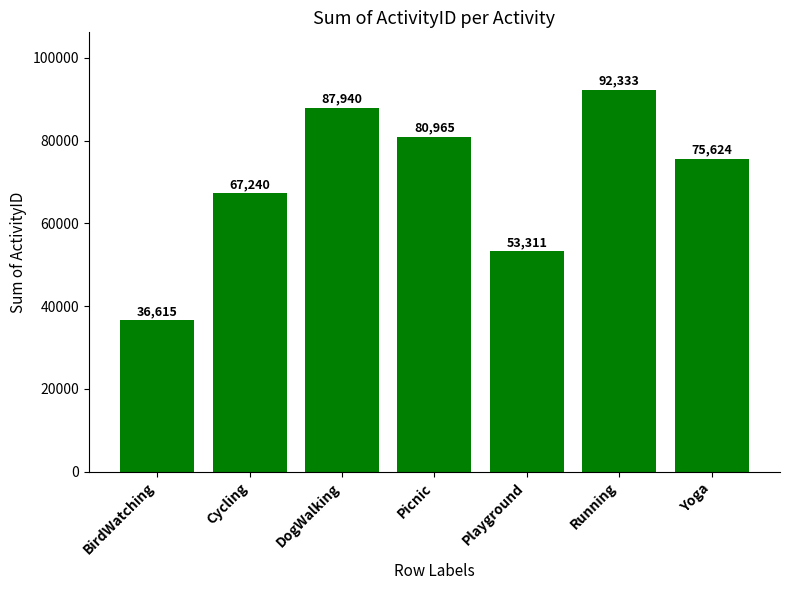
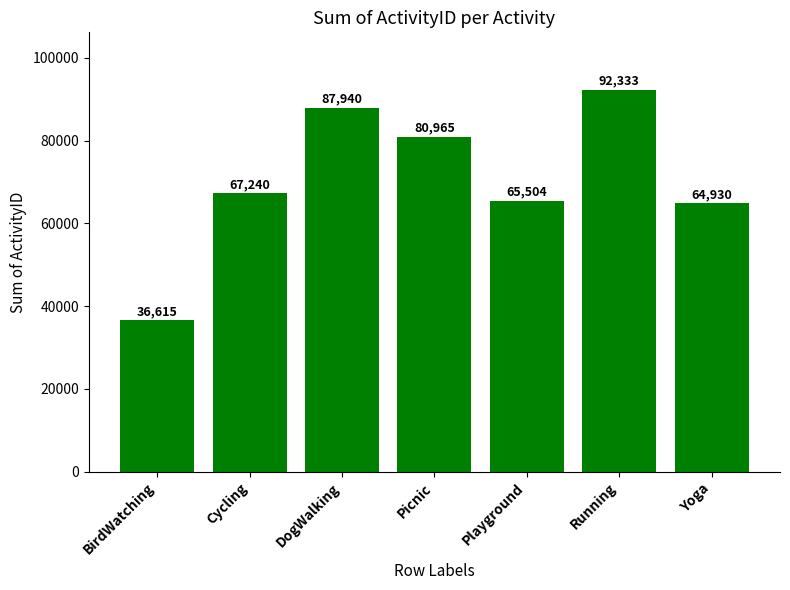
  {
    "BirdWatching": "36,615",
    "Cycling": "67,240",
    "DogWalking": "87,940",
    "Picnic": "80,965",
-   "Playground": "53,311",
+   "Playground": "65,504",
    "Running": "92,333",
-   "Yoga": "75,624"
+   "Yoga": "64,930"
  }
